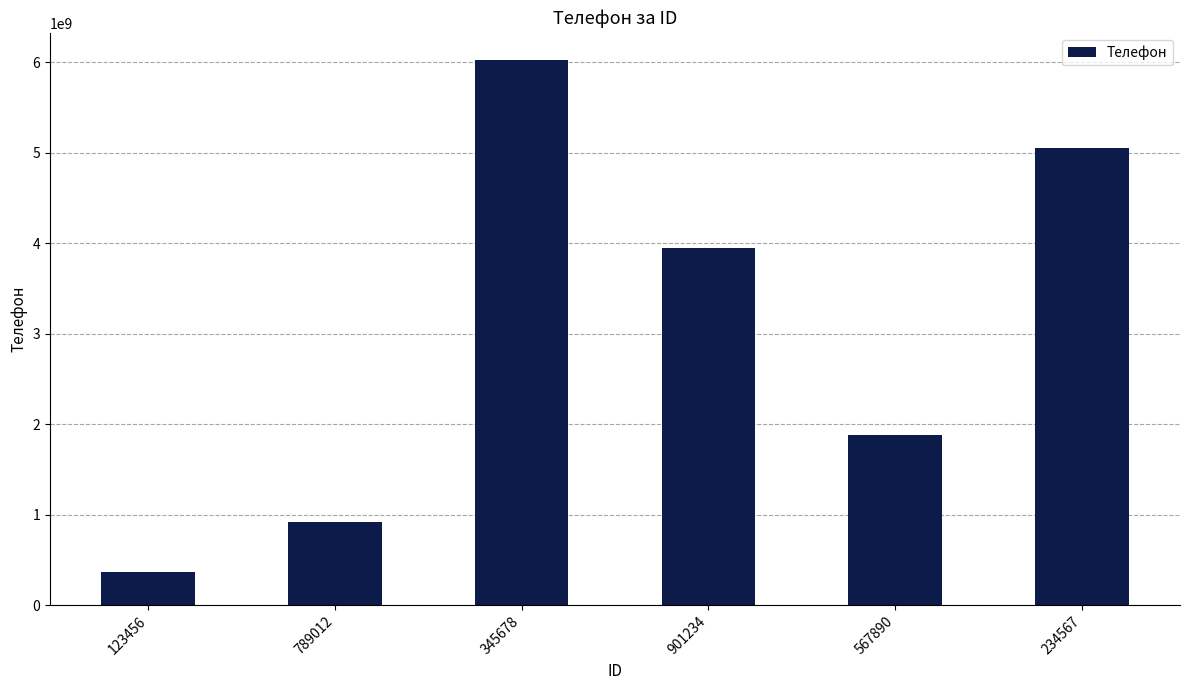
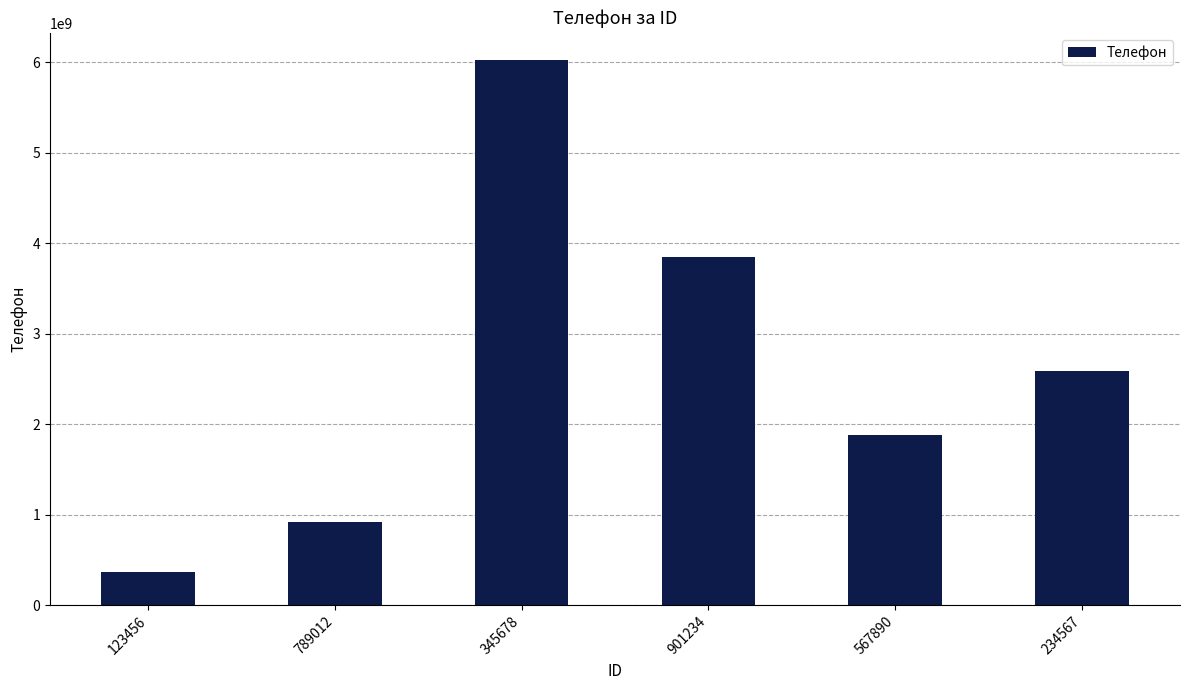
  {
    "123456": 400000000,
    "789012": 900000000,
    "345678": 6000000000,
-   "901234": 3900000000,
+   "901234": 3800000000,
    "567890": 1900000000,
-   "234567": 5100000000
+   "234567": 2600000000
  }
